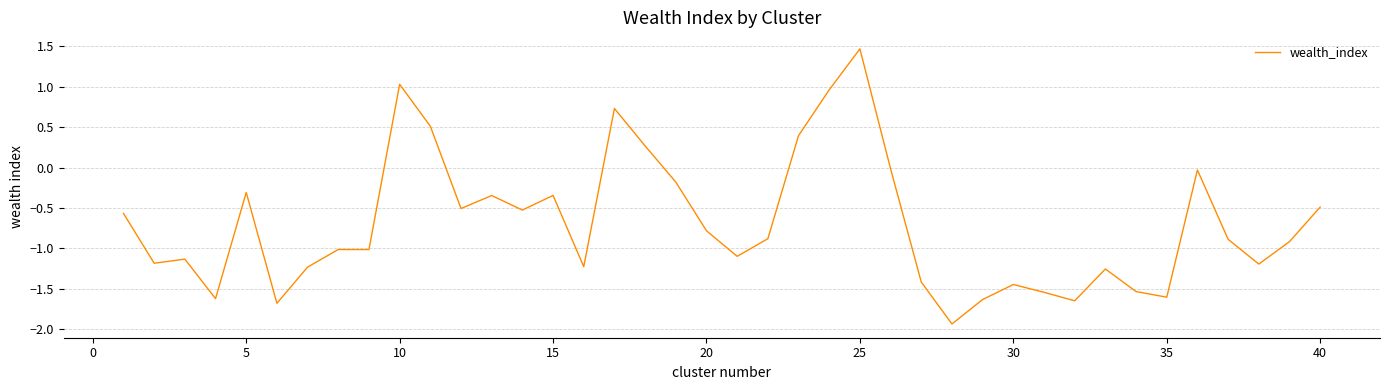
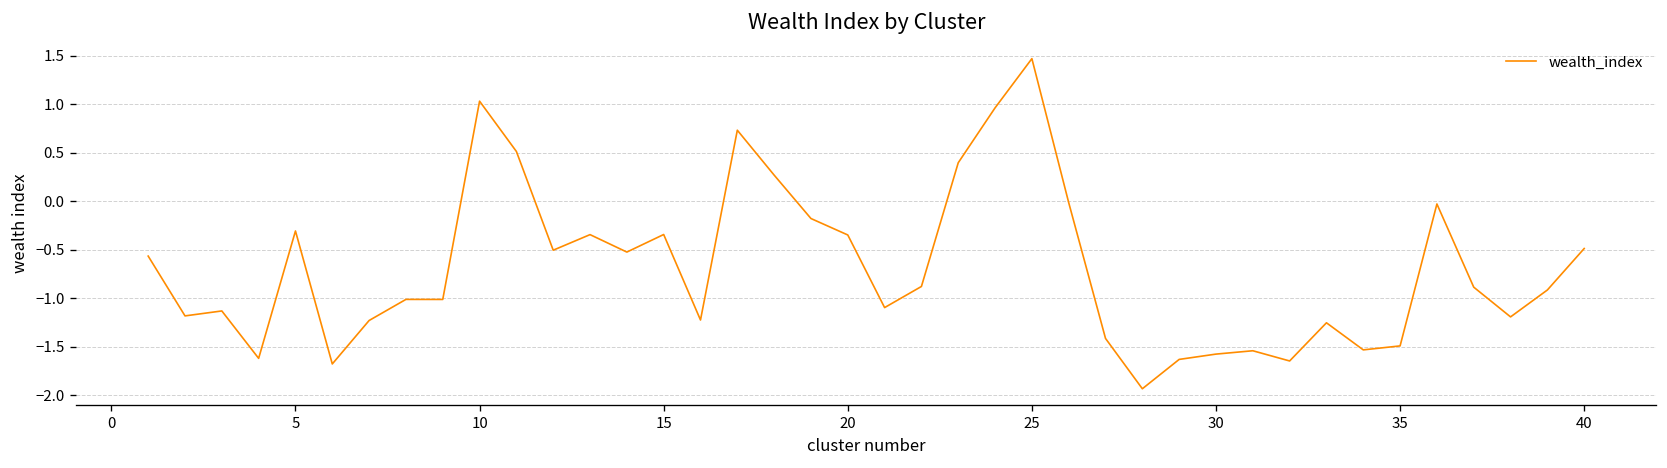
  {
    "5": -0.3,
    "10": 1.0,
    "15": -0.3,
-   "20": -0.8,
+   "20": -0.3,
    "25": 1.5,
-   "30": -1.4,
-   "35": -1.6,
+   "30": -1.6,
+   "35": -1.5,
    "40": -0.5
  }
